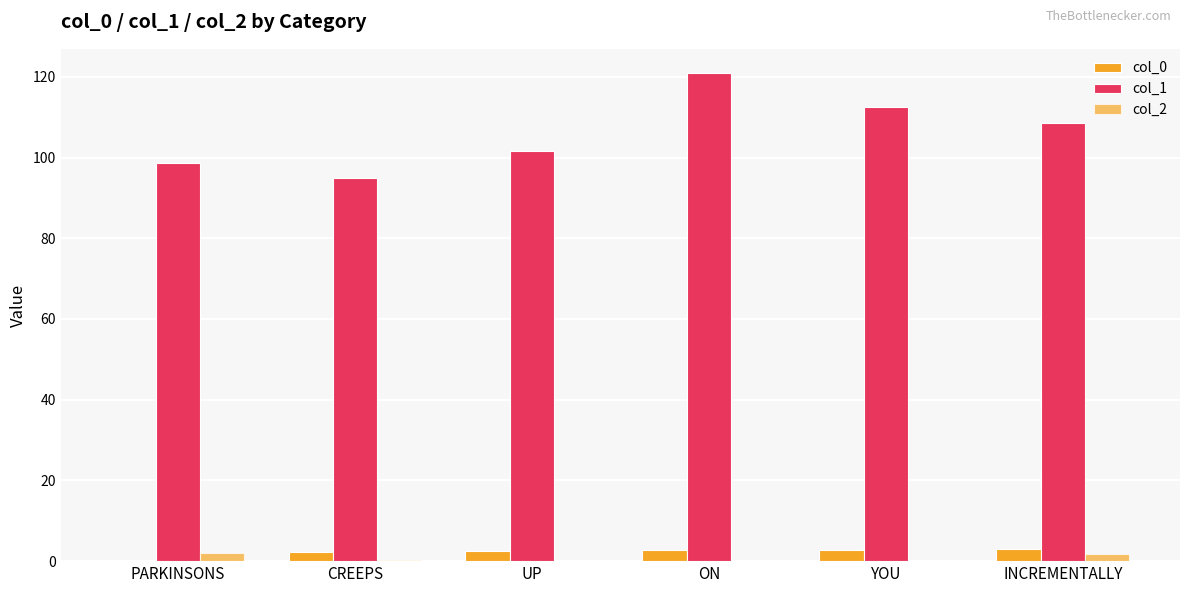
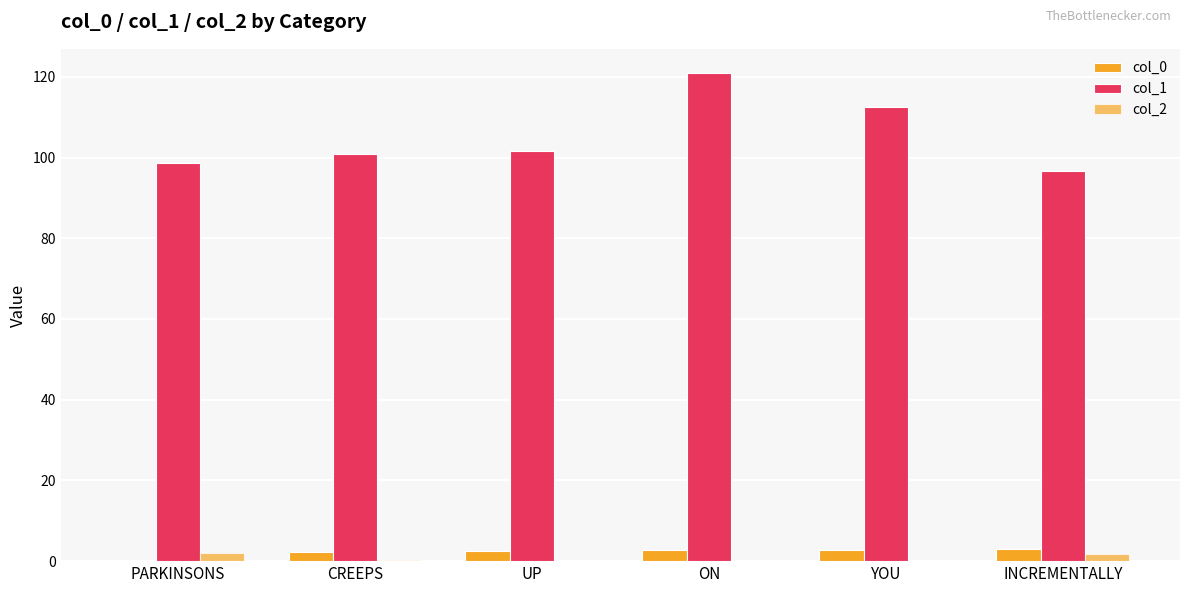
  {
    "col_1": {
      "PARKINSONS": 99,
-     "CREEPS": 95,
+     "CREEPS": 101,
      "UP": 102,
      "ON": 121,
      "YOU": 112,
-     "INCREMENTALLY": 109
+     "INCREMENTALLY": 97
    }
  }
